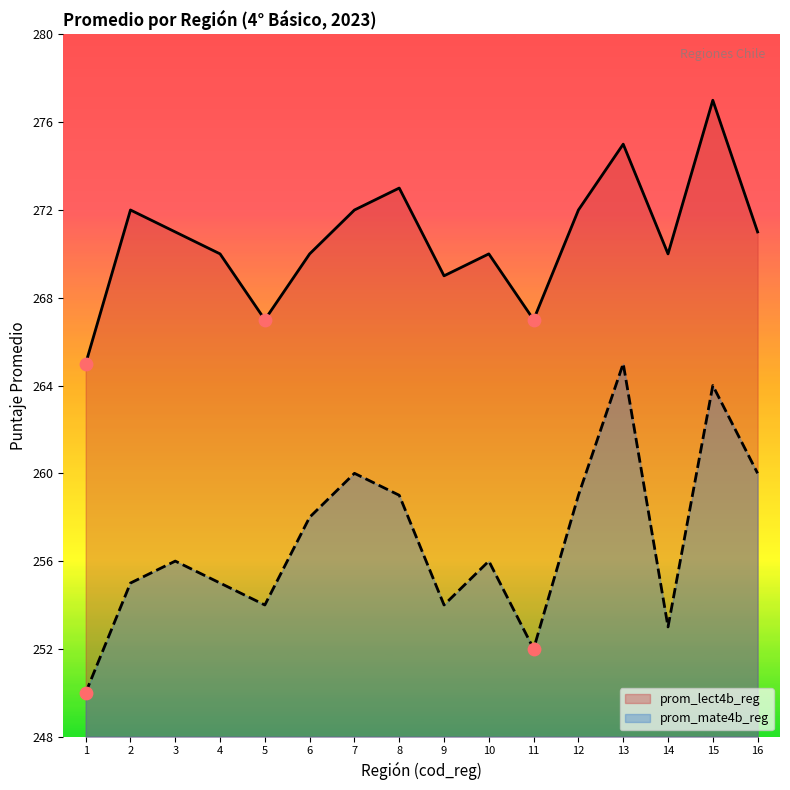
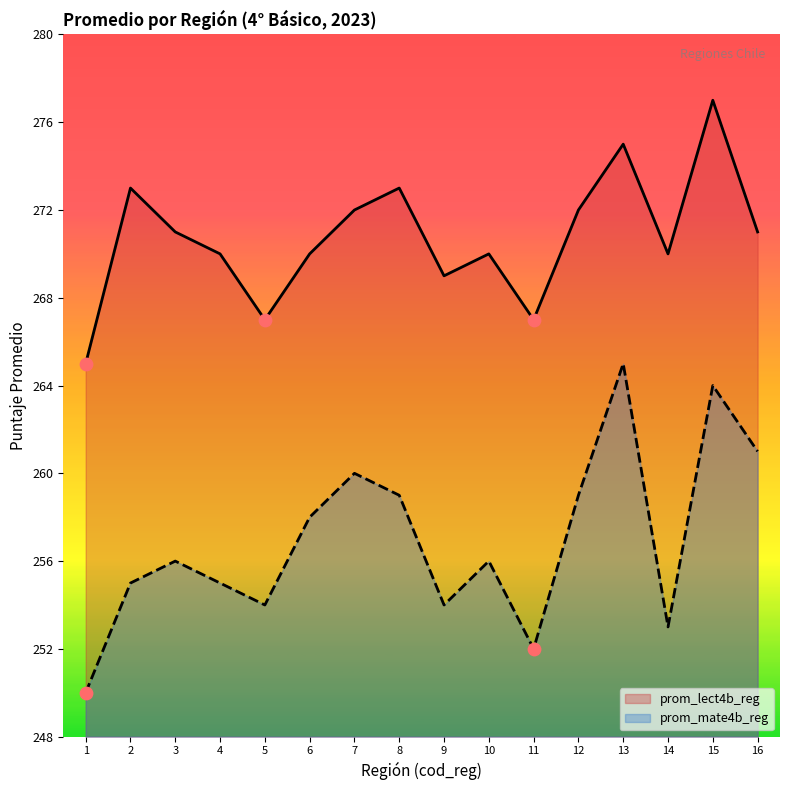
  {
    "prom_lect4b_reg": {
-     "2": 272,
+     "2": 273,
      "3": 271,
      "4": 270,
      "6": 270,
      "7": 272,
      "8": 273,
      "9": 269,
      "10": 270,
      "12": 272,
      "13": 275,
      "14": 270,
      "15": 277,
      "16": 271
    },
    "prom_mate4b_reg": {
      "2": 255,
      "3": 256,
      "4": 255,
      "5": 254,
      "6": 258,
      "7": 260,
      "8": 259,
      "9": 254,
      "10": 256,
      "12": 259,
      "13": 265,
      "14": 253,
      "15": 264,
-     "16": 260
+     "16": 261
    }
  }
